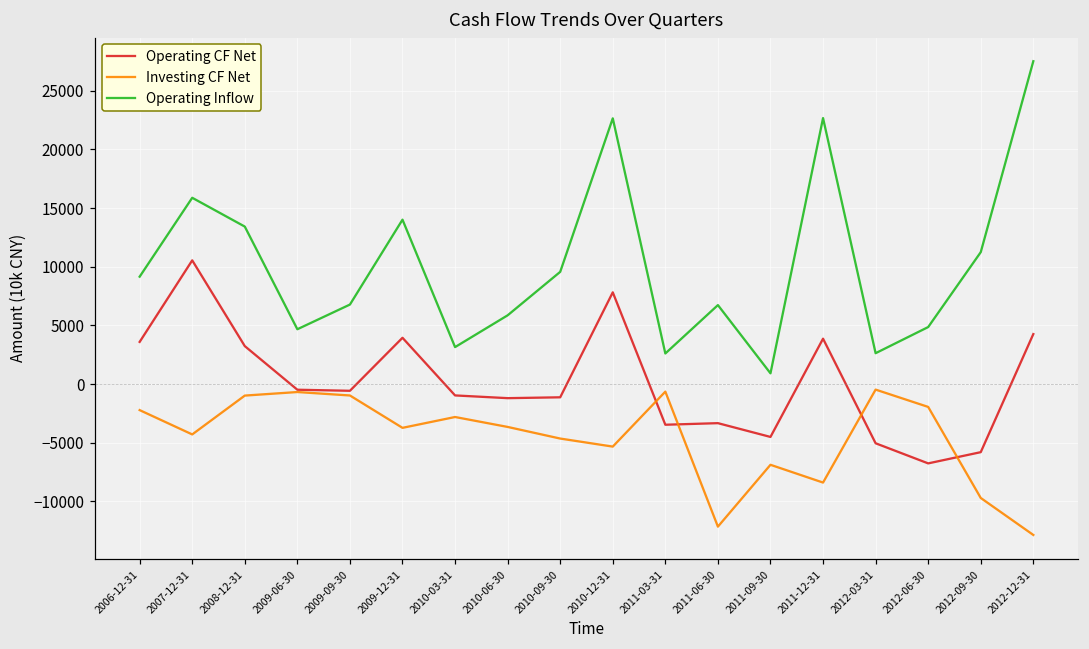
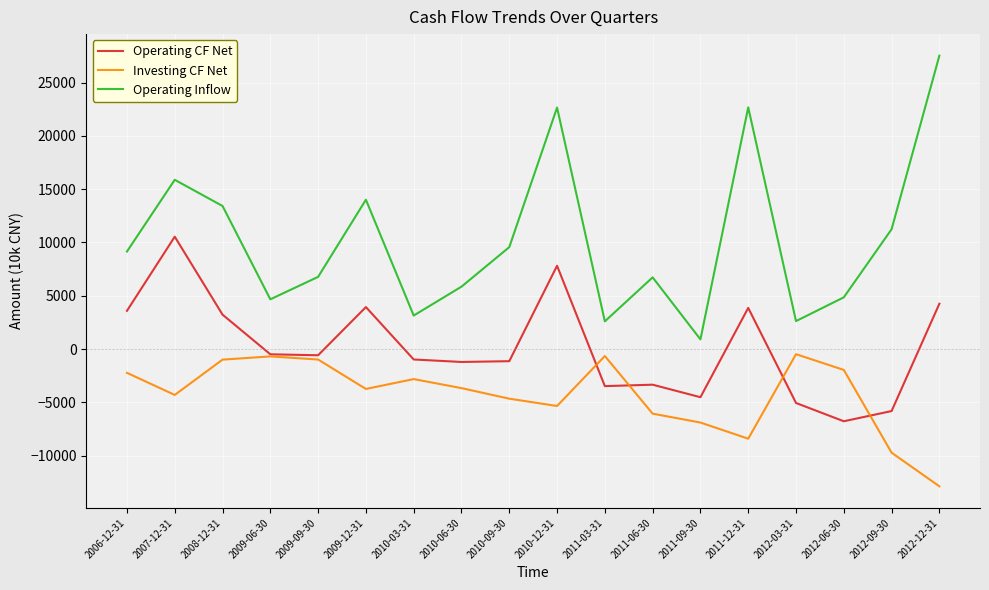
  {
    "Operating CF Net": {
      "2006-12-31": 3600,
      "2007-12-31": 10500,
      "2008-12-31": 3200,
      "2009-09-30": -600,
      "2009-12-31": 3900,
      "2010-03-31": -1000,
      "2010-06-30": -1200,
      "2010-09-30": -1100,
      "2010-12-31": 7800,
      "2011-03-31": -3500,
      "2011-06-30": -3300,
      "2011-09-30": -4500,
      "2011-12-31": 3900,
      "2012-03-31": -5100,
      "2012-06-30": -6800,
      "2012-09-30": -5800,
      "2012-12-31": 4300
    },
    "Investing CF Net": {
      "2006-12-31": -2200,
      "2007-12-31": -4300,
      "2008-12-31": -1000,
      "2009-09-30": -1000,
      "2009-12-31": -3700,
      "2010-03-31": -2800,
      "2010-06-30": -3700,
      "2010-09-30": -4600,
      "2010-12-31": -5300,
      "2011-03-31": -600,
-     "2011-06-30": -12200,
+     "2011-06-30": -6100,
      "2011-09-30": -6900,
      "2011-12-31": -8400,
      "2012-03-31": -500,
      "2012-06-30": -2000,
      "2012-09-30": -9700,
      "2012-12-31": -12900
    },
    "Operating Inflow": {
      "2006-12-31": 9200,
      "2007-12-31": 15900,
      "2008-12-31": 13400,
      "2009-06-30": 4700,
      "2009-09-30": 6800,
      "2009-12-31": 14000,
      "2010-03-31": 3100,
      "2010-06-30": 5900,
      "2010-09-30": 9600,
      "2010-12-31": 22700,
      "2011-03-31": 2600,
      "2011-06-30": 6700,
      "2011-09-30": 900,
      "2011-12-31": 22700,
      "2012-03-31": 2600,
      "2012-06-30": 4900,
      "2012-09-30": 11200,
      "2012-12-31": 27500
    }
  }
